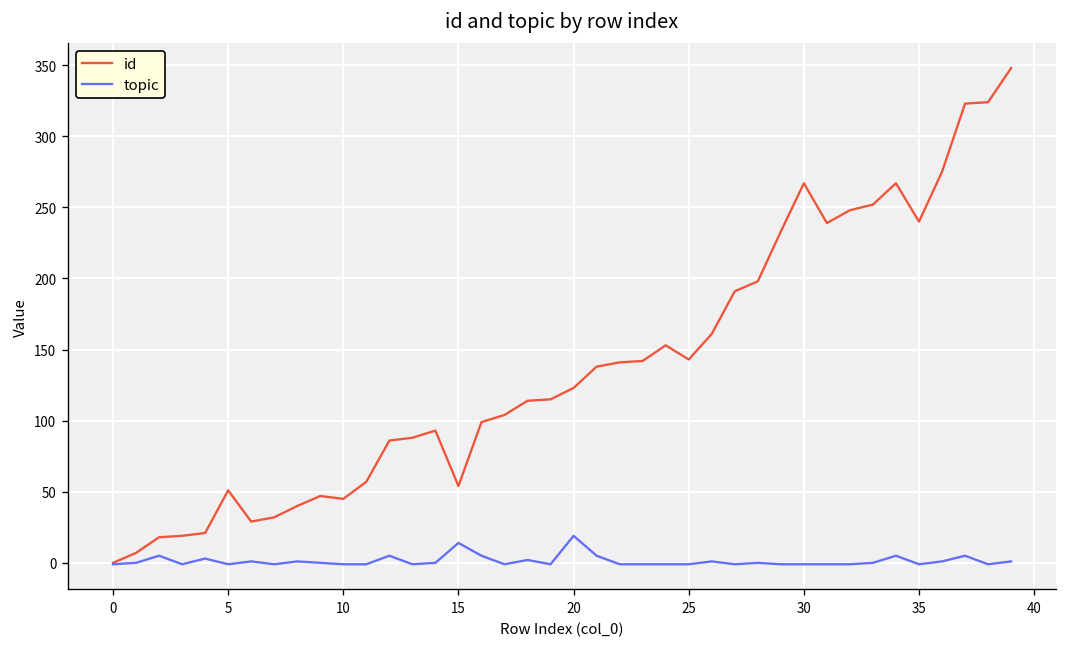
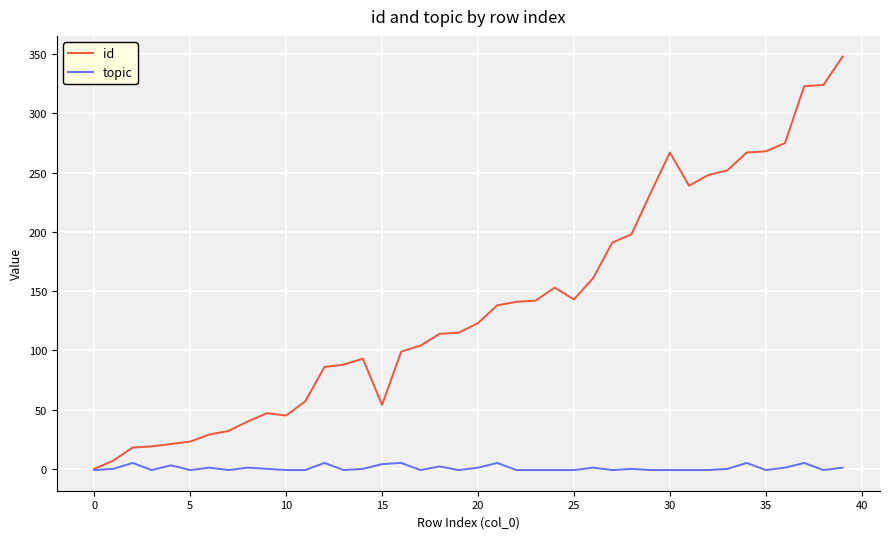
  {
    "id": {
-     "5": 51,
+     "5": 23,
      "10": 45,
      "15": 54,
      "20": 123,
      "25": 143,
      "30": 267,
-     "35": 240
+     "35": 268
    },
    "topic": {
      "5": -1,
      "10": -1,
-     "15": 14,
-     "20": 19,
+     "15": 4,
+     "20": 1,
      "25": -1,
      "30": -1,
      "35": -1
    }
  }
